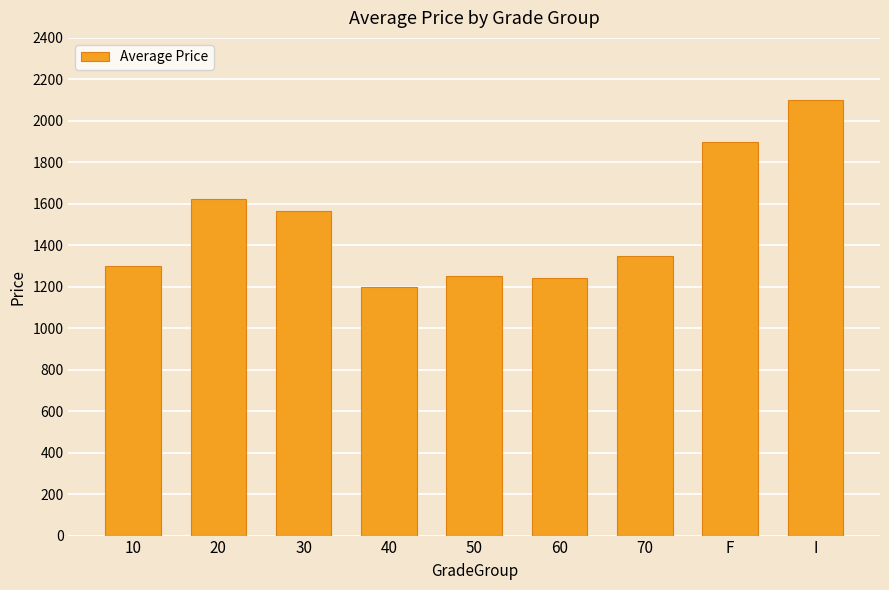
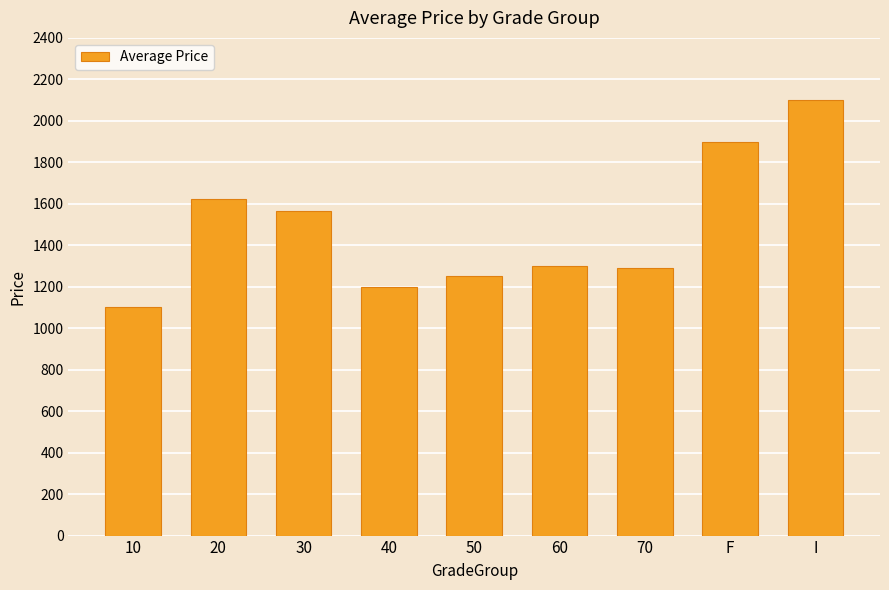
  {
-   "10": 1300,
+   "10": 1100,
    "20": 1620,
    "30": 1560,
    "40": 1200,
    "50": 1250,
-   "60": 1240,
-   "70": 1350,
+   "60": 1300,
+   "70": 1290,
    "F": 1900,
    "I": 2100
  }
